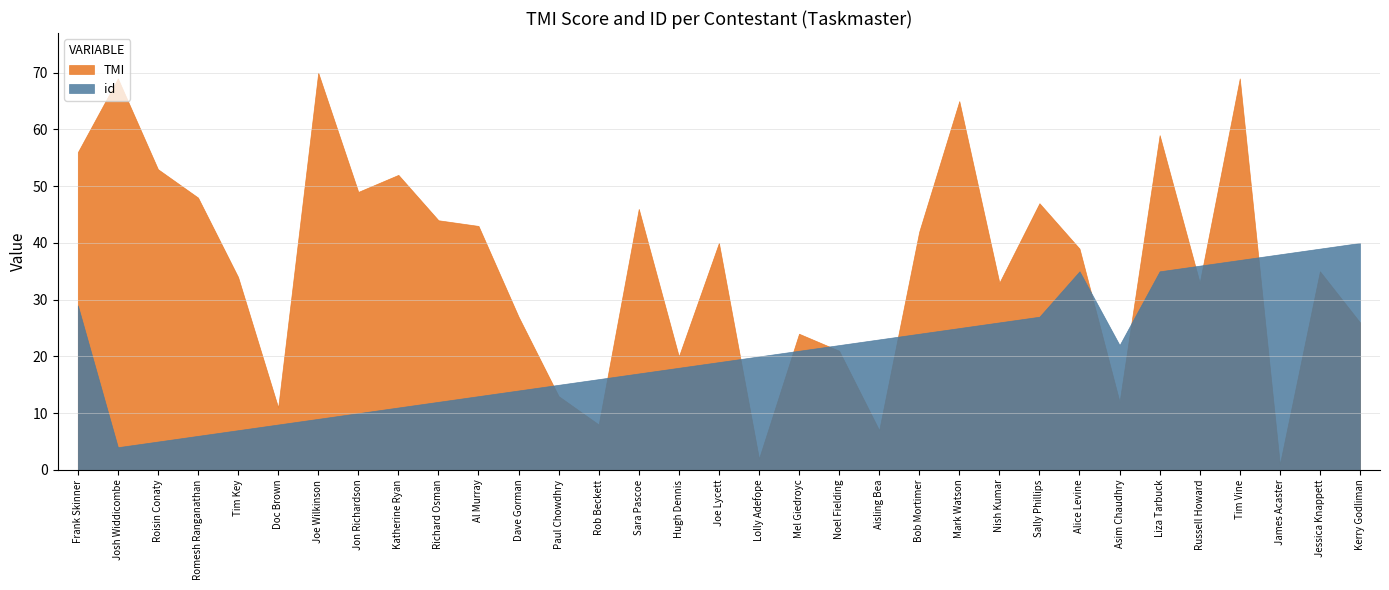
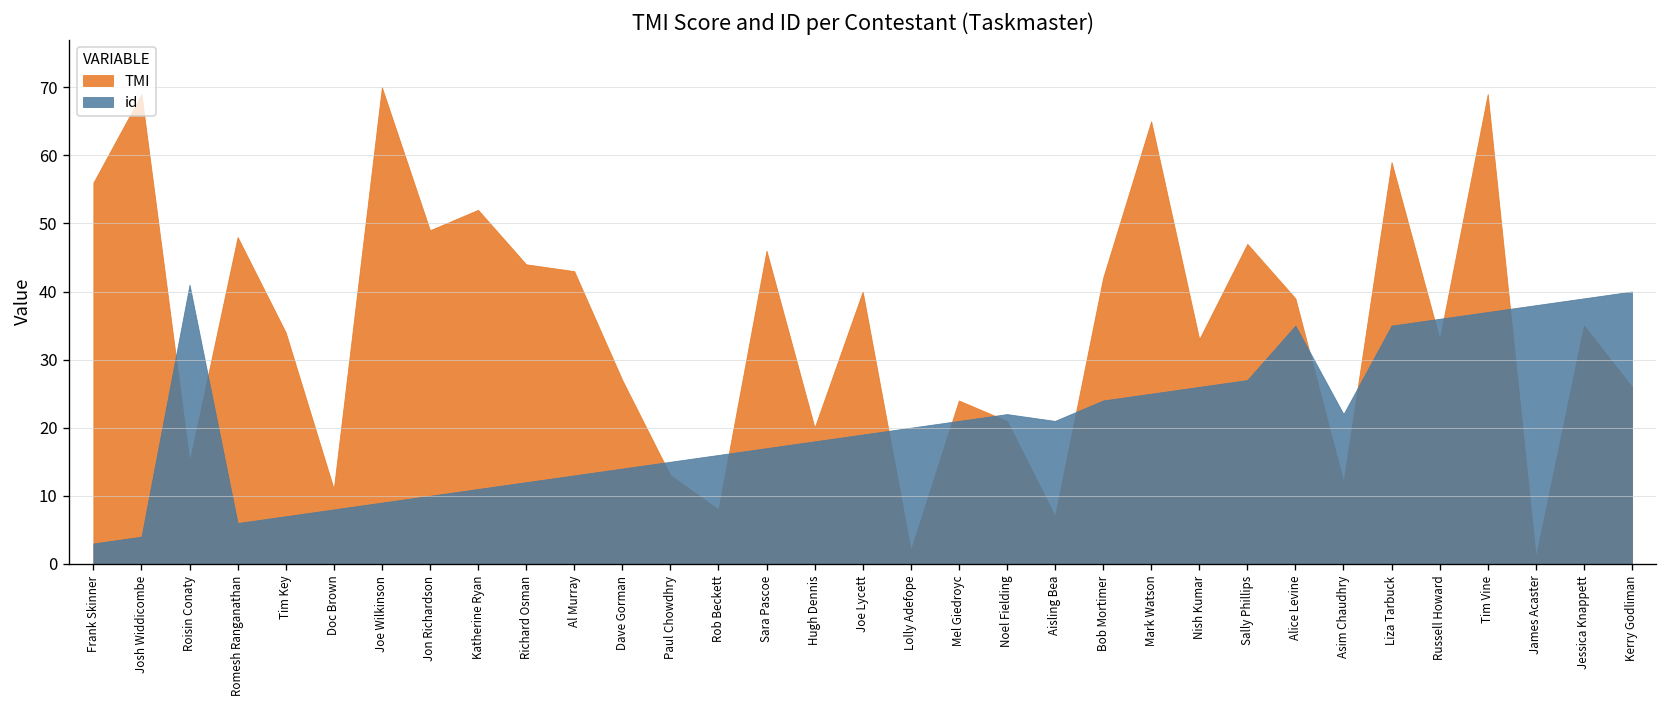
  {
    "TMI": {
      "Frank Skinner": 56,
-     "Roisin Conaty": 53,
+     "Roisin Conaty": 15,
      "Romesh Ranganathan": 48,
      "Tim Key": 34,
      "Doc Brown": 11,
      "Joe Wilkinson": 70,
      "Jon Richardson": 49,
      "Katherine Ryan": 52,
      "Richard Osman": 44,
      "Al Murray": 43,
      "Dave Gorman": 27,
      "Paul Chowdhry": 13,
      "Rob Beckett": 8,
      "Sara Pascoe": 46,
      "Hugh Dennis": 20,
      "Joe Lycett": 40,
      "Lolly Adefope": 2,
      "Mel Giedroyc": 24,
      "Noel Fielding": 21,
      "Aisling Bea": 7,
      "Bob Mortimer": 42,
      "Mark Watson": 65,
      "Nish Kumar": 33,
      "Sally Phillips": 47,
      "Alice Levine": 39,
      "Asim Chaudhry": 12,
      "Liza Tarbuck": 59,
      "Russell Howard": 33,
      "Tim Vine": 69,
      "James Acaster": 1,
      "Jessica Knappett": 35,
      "Kerry Godliman": 26
    },
    "id": {
-     "Frank Skinner": 29,
+     "Frank Skinner": 3,
      "Josh Widdicombe": 4,
-     "Roisin Conaty": 5,
+     "Roisin Conaty": 41,
      "Romesh Ranganathan": 6,
      "Tim Key": 7,
      "Doc Brown": 8,
      "Joe Wilkinson": 9,
      "Jon Richardson": 10,
      "Katherine Ryan": 11,
      "Richard Osman": 12,
      "Al Murray": 13,
      "Dave Gorman": 14,
      "Paul Chowdhry": 15,
      "Rob Beckett": 16,
      "Sara Pascoe": 17,
      "Hugh Dennis": 18,
      "Joe Lycett": 19,
      "Lolly Adefope": 20,
      "Mel Giedroyc": 21,
      "Noel Fielding": 22,
-     "Aisling Bea": 23,
+     "Aisling Bea": 21,
      "Bob Mortimer": 24,
      "Mark Watson": 25,
      "Nish Kumar": 26,
      "Sally Phillips": 27,
      "Alice Levine": 35,
      "Asim Chaudhry": 22,
      "Liza Tarbuck": 35,
      "Russell Howard": 36,
      "Tim Vine": 37,
      "James Acaster": 38,
      "Jessica Knappett": 39,
      "Kerry Godliman": 40
    }
  }
